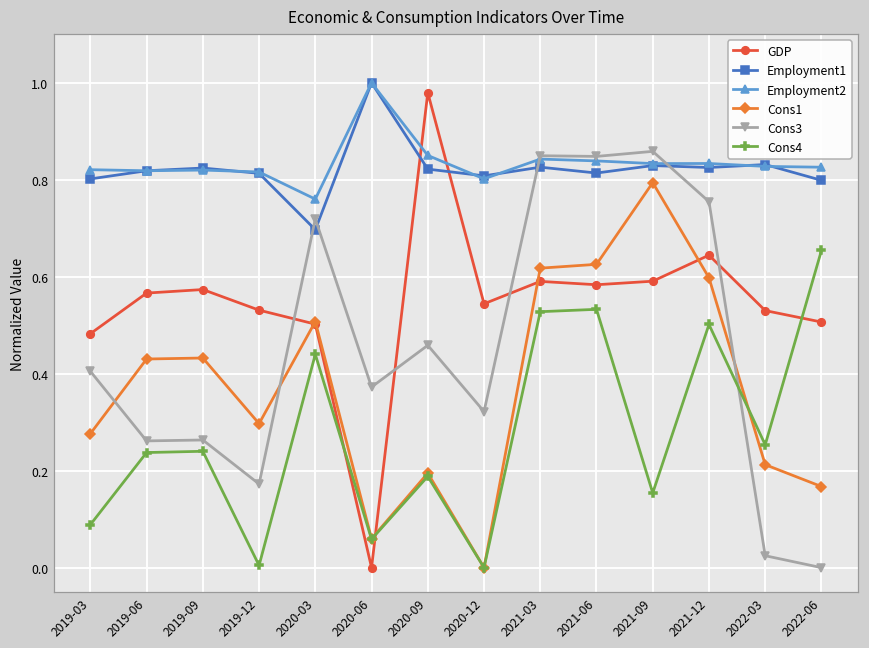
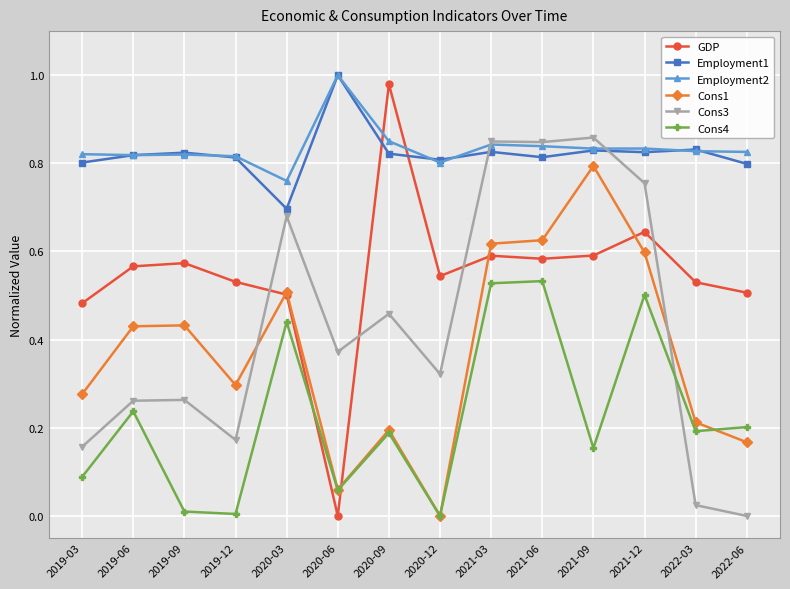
  {
    "Cons3": {
-     "2019-03": 0.41,
+     "2019-03": 0.16,
      "2019-06": 0.26,
      "2019-09": 0.26,
      "2019-12": 0.17,
-     "2020-03": 0.72,
+     "2020-03": 0.68,
      "2020-06": 0.37,
      "2020-09": 0.46,
      "2020-12": 0.32,
      "2021-03": 0.85,
      "2021-06": 0.85,
      "2021-09": 0.86,
      "2021-12": 0.75,
      "2022-03": 0.02,
      "2022-06": 0.00
    },
    "Cons4": {
      "2019-03": 0.09,
      "2019-06": 0.24,
-     "2019-09": 0.24,
+     "2019-09": 0.01,
      "2019-12": 0.00,
      "2020-03": 0.44,
      "2020-09": 0.19,
      "2021-03": 0.53,
      "2021-06": 0.53,
      "2021-09": 0.15,
      "2021-12": 0.50,
-     "2022-03": 0.25,
-     "2022-06": 0.65
+     "2022-03": 0.19,
+     "2022-06": 0.20
    }
  }
